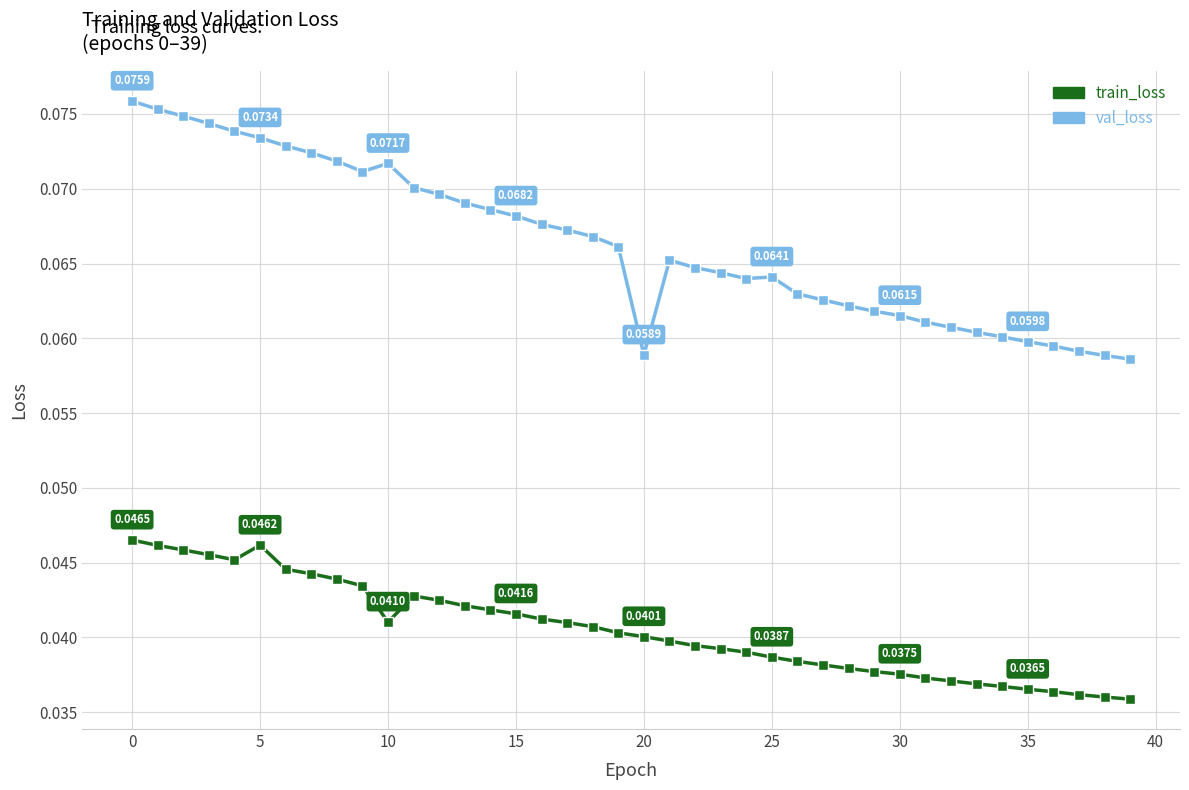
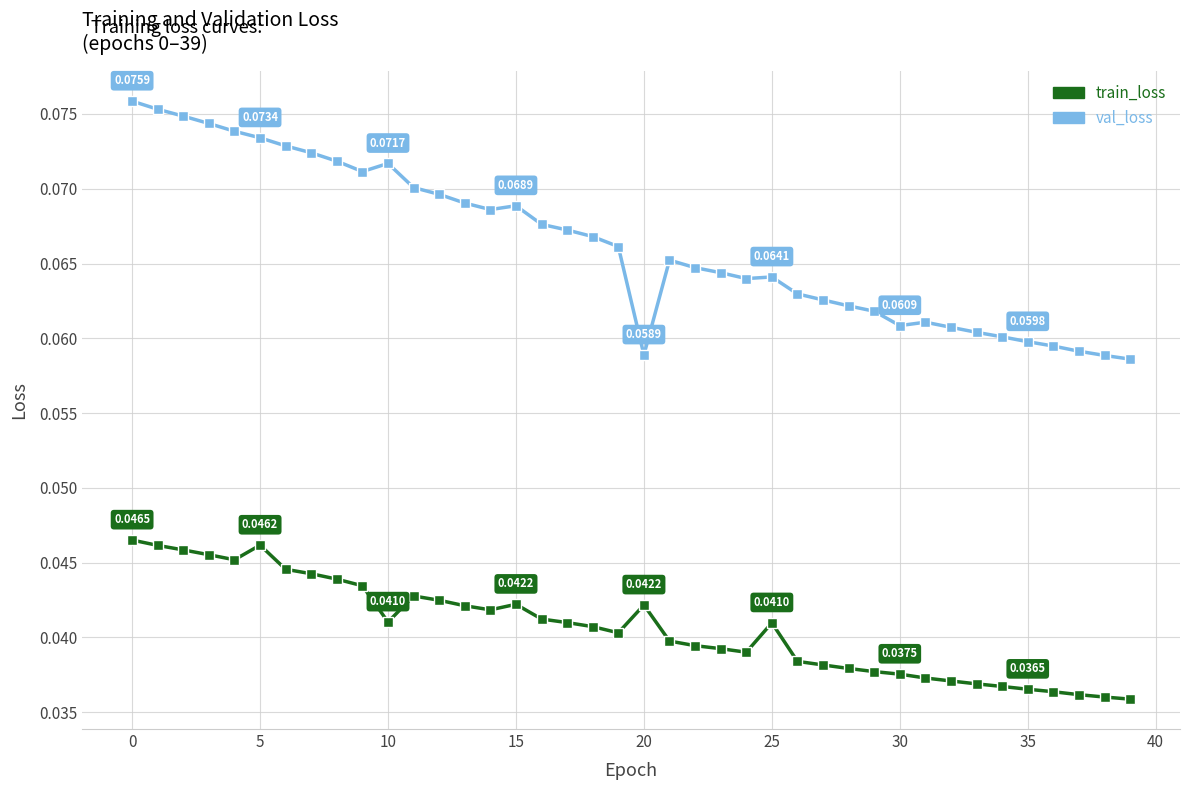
  {
    "train_loss": {
-     "15": 0.0416,
-     "20": 0.0401,
-     "25": 0.0387
+     "15": 0.0422,
+     "20": 0.0422,
+     "25": 0.0410
    },
    "val_loss": {
-     "15": 0.0682,
-     "30": 0.0615
+     "15": 0.0689,
+     "30": 0.0609
    }
  }
